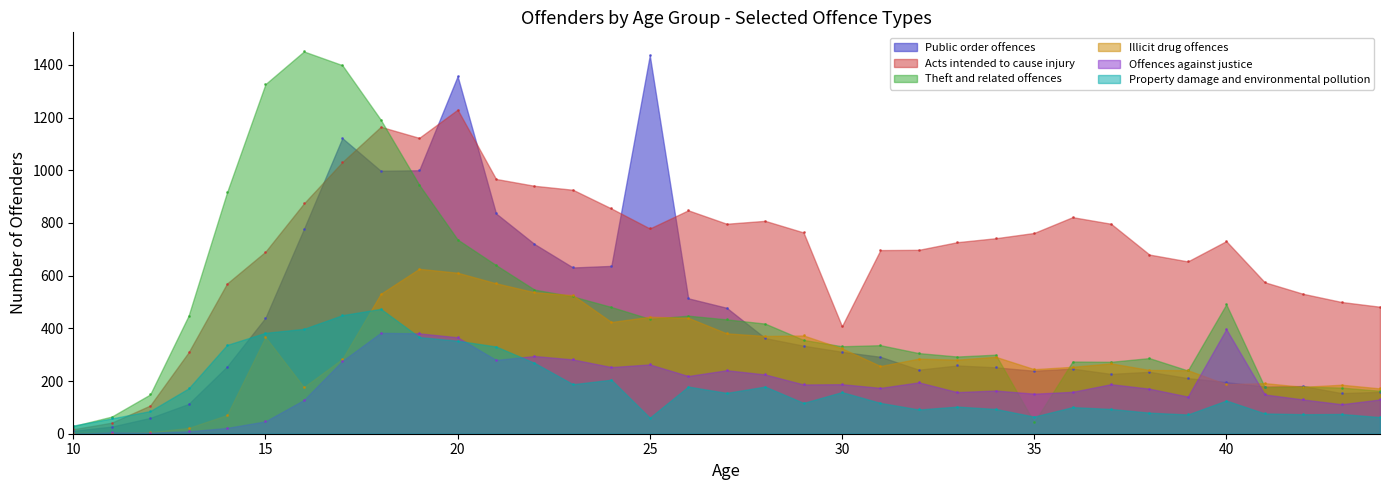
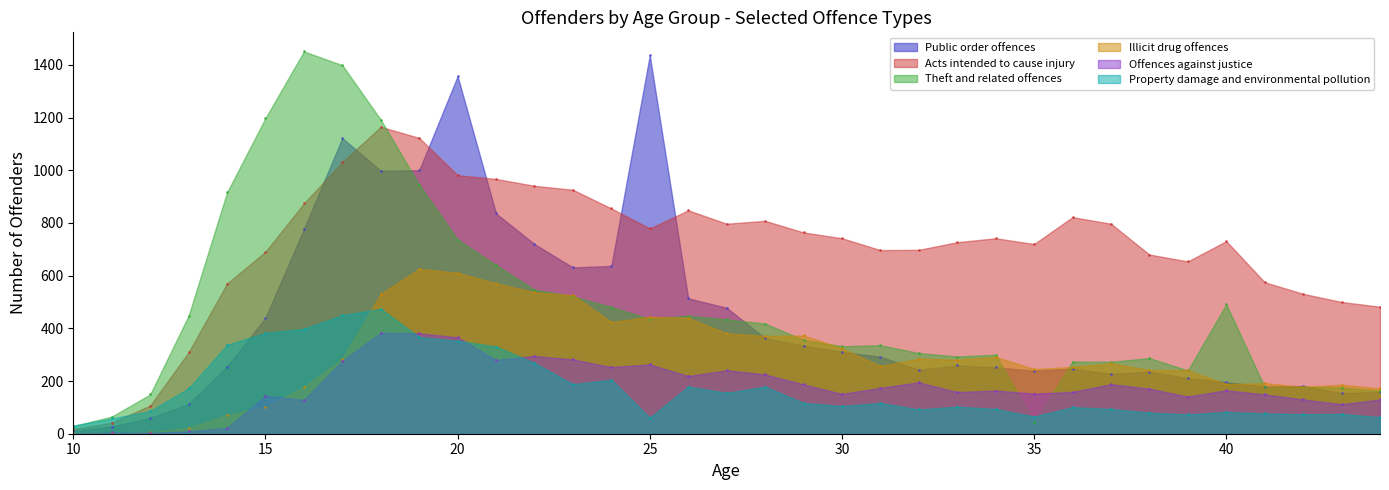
  {
    "Public order offences": {
      "15": 440,
      "20": 1360,
      "25": 1440,
      "30": 310
    },
    "Acts intended to cause injury": {
      "15": 690,
-     "20": 1230,
+     "20": 980,
      "25": 780,
-     "30": 410,
-     "35": 760,
+     "30": 740,
+     "35": 720,
      "40": 730
    },
    "Theft and related offences": {
-     "15": 1330,
+     "15": 1200,
      "20": 740,
      "35": 40,
      "40": 490
    },
    "Illicit drug offences": {
-     "15": 370,
+     "15": 100,
      "20": 610
    },
    "Offences against justice": {
-     "15": 50,
+     "15": 140,
      "20": 370,
      "25": 260,
-     "30": 190,
+     "30": 150,
      "35": 150,
-     "40": 400
+     "40": 170
    },
    "Property damage and environmental pollution": {
      "15": 380,
      "20": 350,
      "25": 60,
-     "30": 160,
+     "30": 110,
      "35": 70,
-     "40": 130
+     "40": 80
    }
  }
